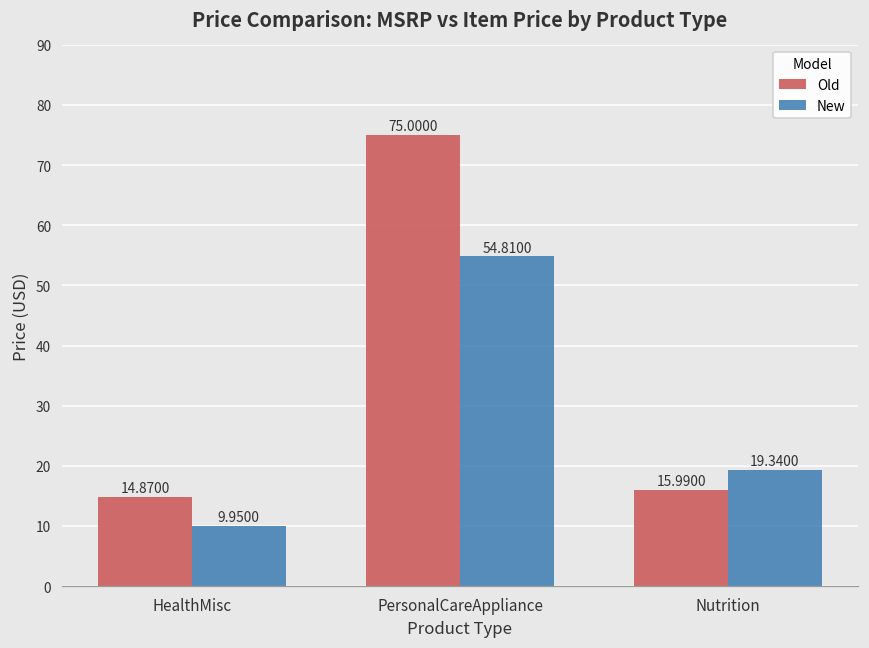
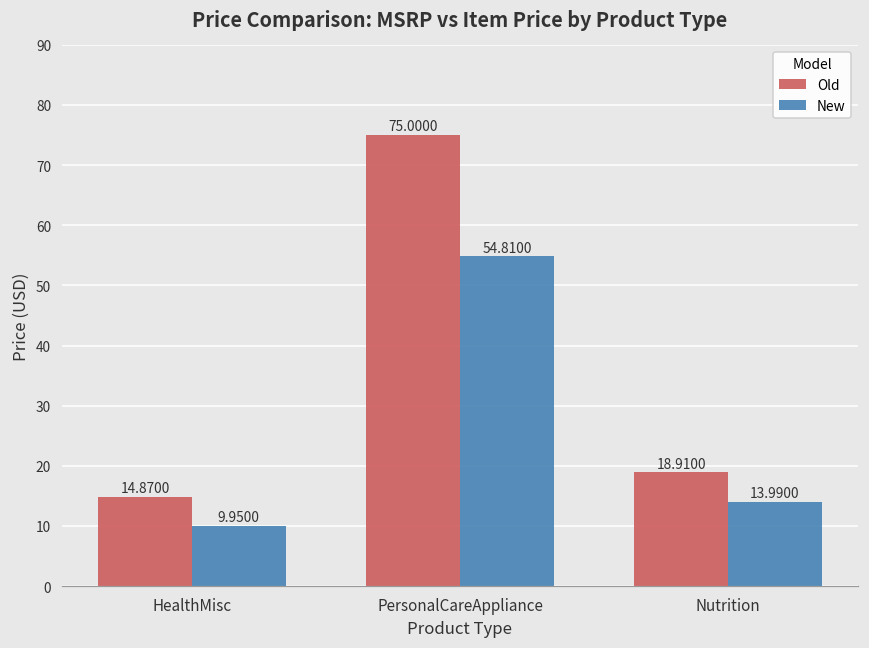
  {
    "Old": {
      "HealthMisc": 14.8700,
      "PersonalCareAppliance": 75.0000,
-     "Nutrition": 15.9900
+     "Nutrition": 18.9100
    },
    "New": {
      "HealthMisc": 9.9500,
      "PersonalCareAppliance": 54.8100,
-     "Nutrition": 19.3400
+     "Nutrition": 13.9900
    }
  }
